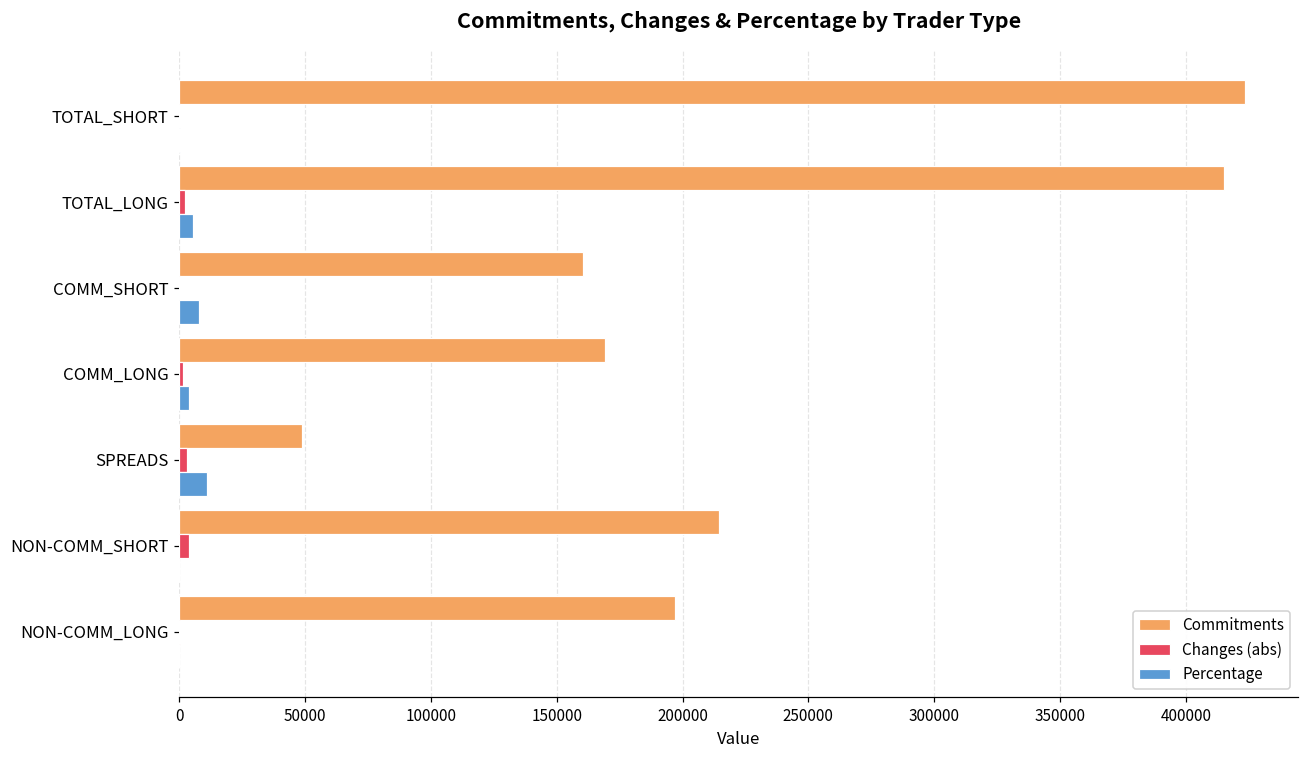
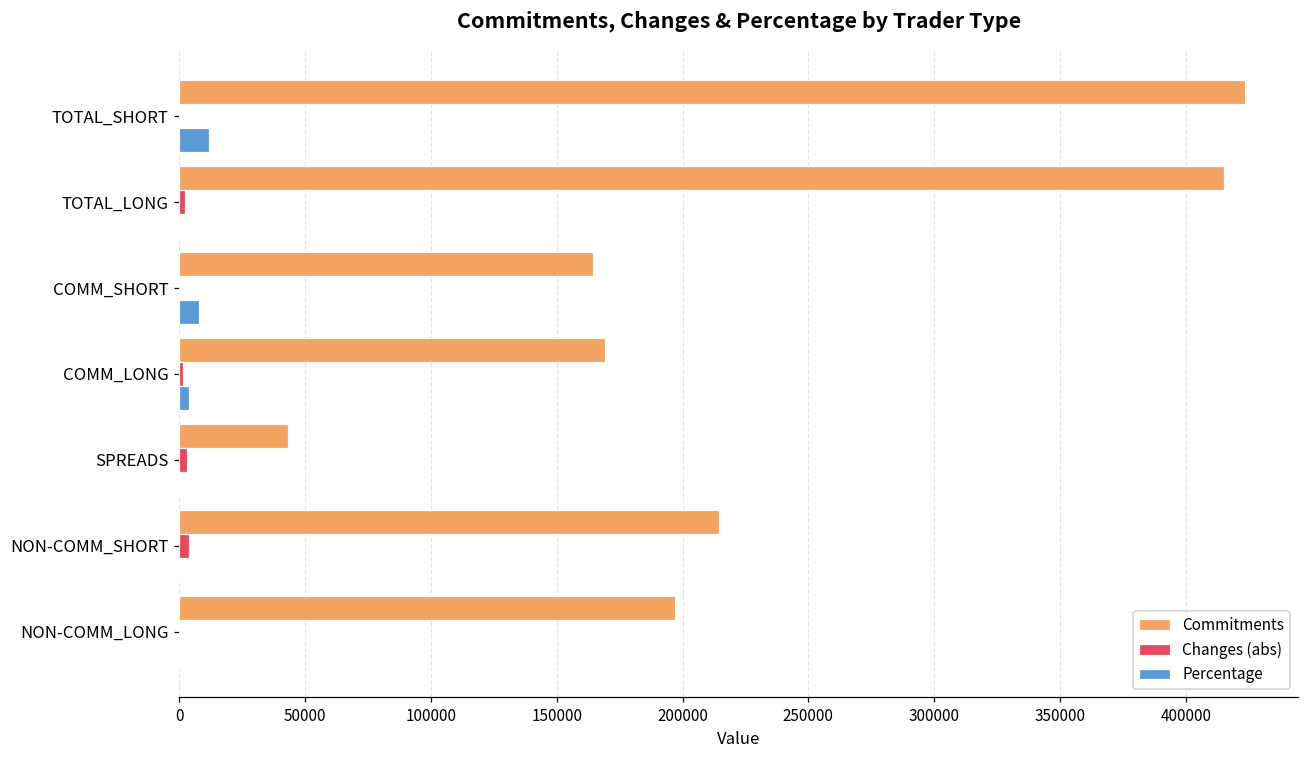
  {
    "Commitments": {
      "TOTAL_SHORT": 423000,
      "TOTAL_LONG": 415000,
-     "COMM_SHORT": 160000,
+     "COMM_SHORT": 164000,
      "COMM_LONG": 169000,
-     "SPREADS": 49000,
+     "SPREADS": 43000,
      "NON-COMM_SHORT": 214000,
      "NON-COMM_LONG": 197000
    },
    "Changes (abs)": {
      "TOTAL_LONG": 2000,
      "COMM_LONG": 1000,
      "SPREADS": 3000,
      "NON-COMM_SHORT": 4000
    },
    "Percentage": {
-     "TOTAL_SHORT": 0,
-     "TOTAL_LONG": 5000,
+     "TOTAL_SHORT": 12000,
+     "TOTAL_LONG": 0,
      "COMM_SHORT": 8000,
      "COMM_LONG": 4000,
-     "SPREADS": 11000
+     "SPREADS": 0
    }
  }
